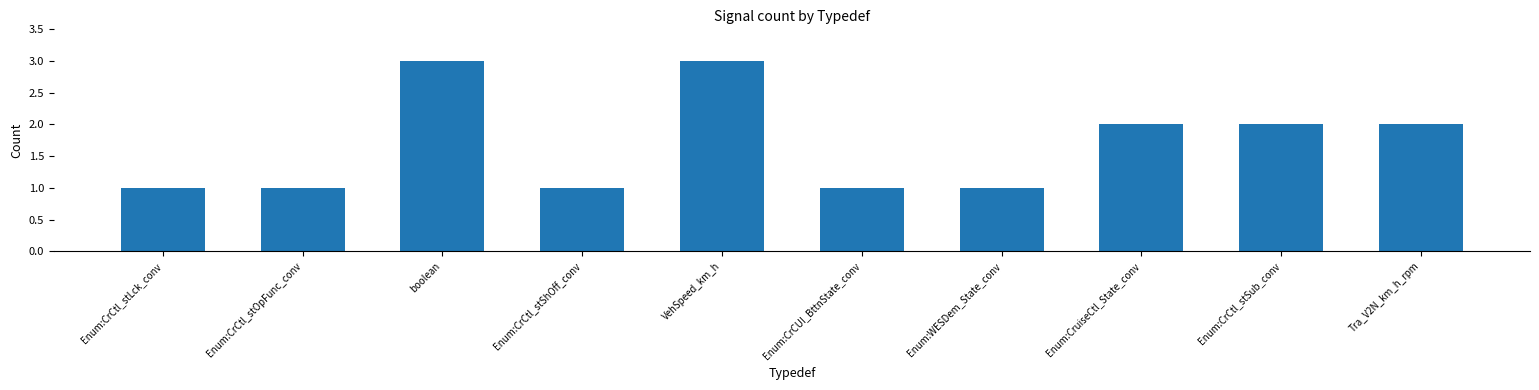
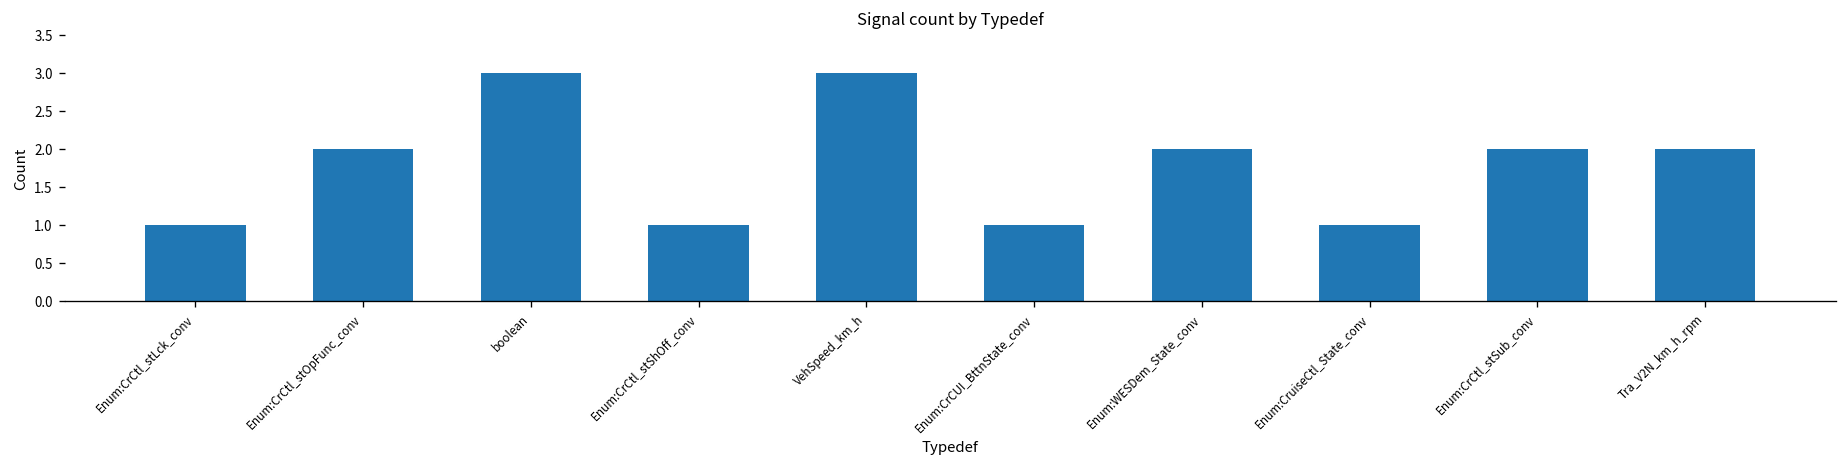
  {
    "Enum:CrCtl_stLck_conv": 1,
-   "Enum:CrCtl_stOpFunc_conv": 1,
+   "Enum:CrCtl_stOpFunc_conv": 2,
    "boolean": 3,
    "Enum:CrCtl_stShOff_conv": 1,
    "VehSpeed_km_h": 3,
    "Enum:CrCUI_BttnState_conv": 1,
-   "Enum:WESDem_State_conv": 1,
-   "Enum:CruiseCtl_State_conv": 2,
+   "Enum:WESDem_State_conv": 2,
+   "Enum:CruiseCtl_State_conv": 1,
    "Enum:CrCtl_stSub_conv": 2,
    "Tra_V2N_km_h_rpm": 2
  }
